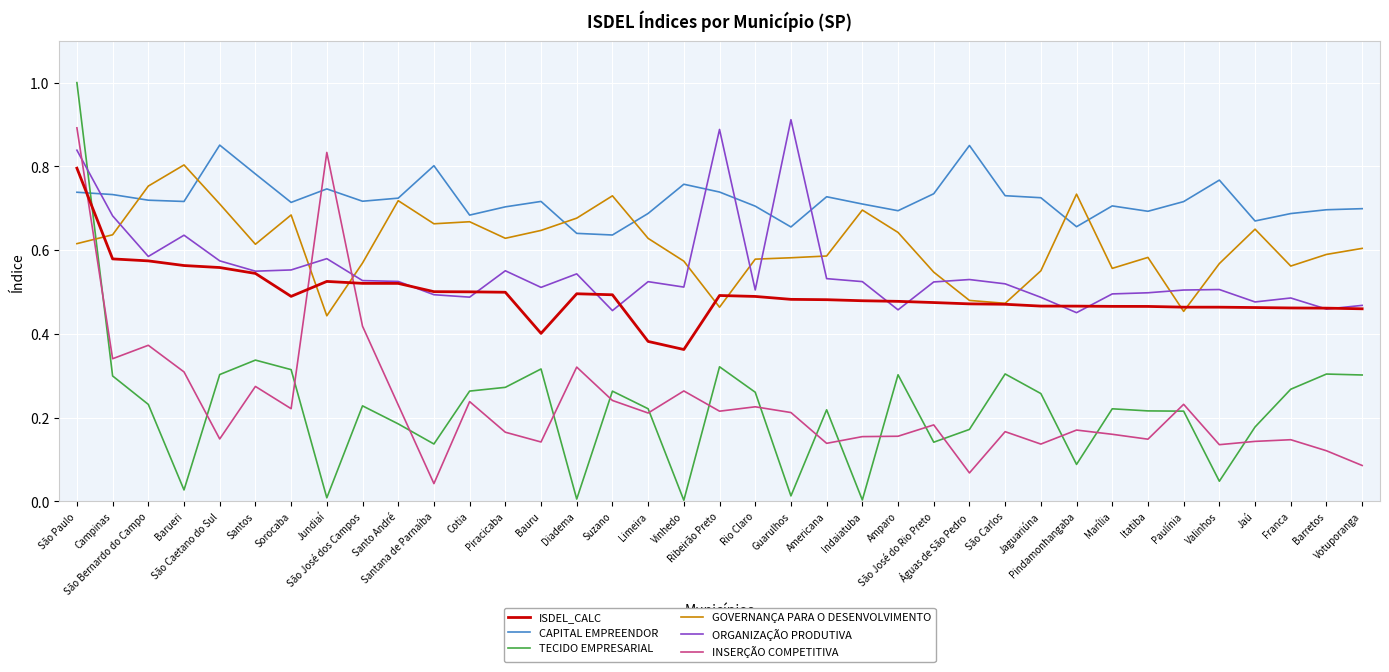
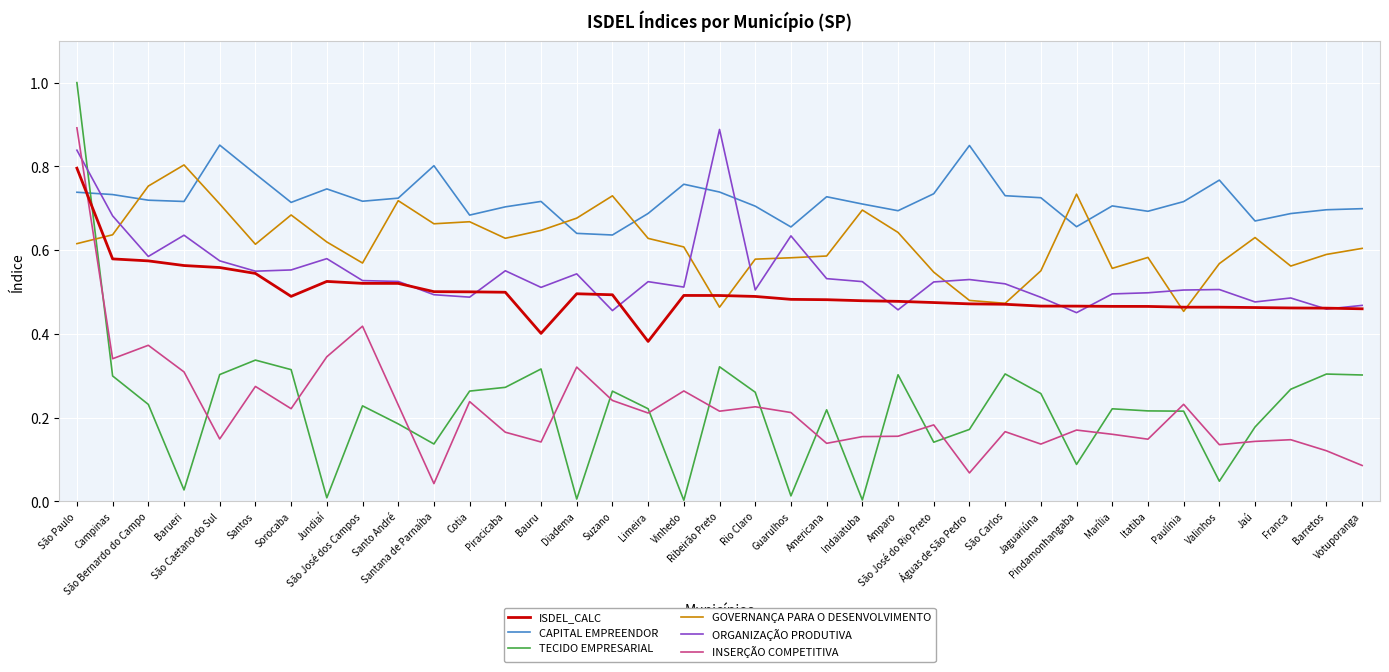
  {
    "ISDEL_CALC": {
      "São Paulo": 0.80,
      "Campinas": 0.58,
      "São Bernardo do Campo": 0.57,
      "Barueri": 0.56,
      "São Caetano do Sul": 0.56,
      "Sorocaba": 0.49,
      "Jundiaí": 0.53,
      "São José dos Campos": 0.52,
      "Santana de Parnaíba": 0.50,
      "Cotia": 0.50,
      "Piracicaba": 0.50,
      "Bauru": 0.40,
      "Diadema": 0.50,
      "Suzano": 0.49,
      "Limeira": 0.38,
-     "Vinhedo": 0.36,
+     "Vinhedo": 0.49,
      "Ribeirão Preto": 0.49,
      "Rio Claro": 0.49,
      "Guarulhos": 0.48,
      "Americana": 0.48,
      "Indaiatuba": 0.48,
      "Amparo": 0.48,
      "São José do Rio Preto": 0.47,
      "Águas de São Pedro": 0.47,
      "Jaguariúna": 0.47,
      "Pindamonhangaba": 0.47,
      "Marília": 0.47,
      "Itatiba": 0.47,
      "Paulínia": 0.46,
      "Valinhos": 0.46,
      "Jaú": 0.46,
      "Franca": 0.46,
      "Votuporanga": 0.46
    },
    "GOVERNANÇA PARA O DESENVOLVIMENTO": {
      "São Paulo": 0.62,
      "Campinas": 0.64,
      "São Bernardo do Campo": 0.75,
      "Barueri": 0.80,
      "São Caetano do Sul": 0.71,
      "Santos": 0.61,
      "Sorocaba": 0.68,
-     "Jundiaí": 0.44,
+     "Jundiaí": 0.62,
      "São José dos Campos": 0.57,
      "Santana de Parnaíba": 0.66,
      "Cotia": 0.67,
      "Piracicaba": 0.63,
      "Bauru": 0.65,
      "Diadema": 0.68,
      "Suzano": 0.73,
      "Limeira": 0.63,
-     "Vinhedo": 0.57,
+     "Vinhedo": 0.61,
      "Ribeirão Preto": 0.46,
      "Rio Claro": 0.58,
      "Guarulhos": 0.58,
      "Americana": 0.59,
      "Indaiatuba": 0.70,
      "Amparo": 0.64,
      "São José do Rio Preto": 0.55,
      "Águas de São Pedro": 0.48,
      "Jaguariúna": 0.55,
      "Pindamonhangaba": 0.73,
      "Marília": 0.56,
      "Itatiba": 0.58,
      "Paulínia": 0.45,
      "Valinhos": 0.57,
-     "Jaú": 0.65,
+     "Jaú": 0.63,
      "Franca": 0.56,
      "Barretos": 0.59,
      "Votuporanga": 0.60
    },
    "ORGANIZAÇÃO PRODUTIVA": {
      "São Paulo": 0.84,
      "Campinas": 0.68,
      "São Bernardo do Campo": 0.58,
      "Barueri": 0.64,
      "São Caetano do Sul": 0.57,
      "Sorocaba": 0.55,
      "Jundiaí": 0.58,
      "São José dos Campos": 0.53,
      "Santana de Parnaíba": 0.49,
      "Cotia": 0.49,
      "Piracicaba": 0.55,
      "Bauru": 0.51,
      "Diadema": 0.54,
      "Suzano": 0.46,
      "Limeira": 0.52,
      "Vinhedo": 0.51,
      "Ribeirão Preto": 0.89,
      "Rio Claro": 0.50,
-     "Guarulhos": 0.91,
+     "Guarulhos": 0.63,
      "Americana": 0.53,
      "Indaiatuba": 0.52,
      "Amparo": 0.46,
      "São José do Rio Preto": 0.52,
      "Águas de São Pedro": 0.53,
      "São Carlos": 0.52,
      "Jaguariúna": 0.49,
      "Pindamonhangaba": 0.45,
      "Marília": 0.50,
      "Itatiba": 0.50,
      "Paulínia": 0.50,
      "Valinhos": 0.51,
      "Jaú": 0.48,
      "Franca": 0.49,
      "Votuporanga": 0.47
    },
    "INSERÇÃO COMPETITIVA": {
      "São Paulo": 0.89,
      "Campinas": 0.34,
      "São Bernardo do Campo": 0.37,
      "Barueri": 0.31,
      "São Caetano do Sul": 0.15,
      "Santos": 0.27,
      "Sorocaba": 0.22,
-     "Jundiaí": 0.83,
+     "Jundiaí": 0.35,
      "São José dos Campos": 0.42,
      "Santo André": 0.23,
      "Santana de Parnaíba": 0.04,
      "Cotia": 0.24,
      "Piracicaba": 0.17,
      "Bauru": 0.14,
      "Diadema": 0.32,
      "Suzano": 0.24,
      "Limeira": 0.21,
      "Vinhedo": 0.26,
      "Ribeirão Preto": 0.22,
      "Rio Claro": 0.23,
      "Guarulhos": 0.21,
      "Americana": 0.14,
      "Indaiatuba": 0.15,
      "Amparo": 0.16,
      "São José do Rio Preto": 0.18,
      "Águas de São Pedro": 0.07,
      "São Carlos": 0.17,
      "Jaguariúna": 0.14,
      "Pindamonhangaba": 0.17,
      "Marília": 0.16,
      "Itatiba": 0.15,
      "Paulínia": 0.23,
      "Valinhos": 0.14,
      "Jaú": 0.14,
      "Franca": 0.15,
      "Barretos": 0.12,
      "Votuporanga": 0.09
    }
  }
